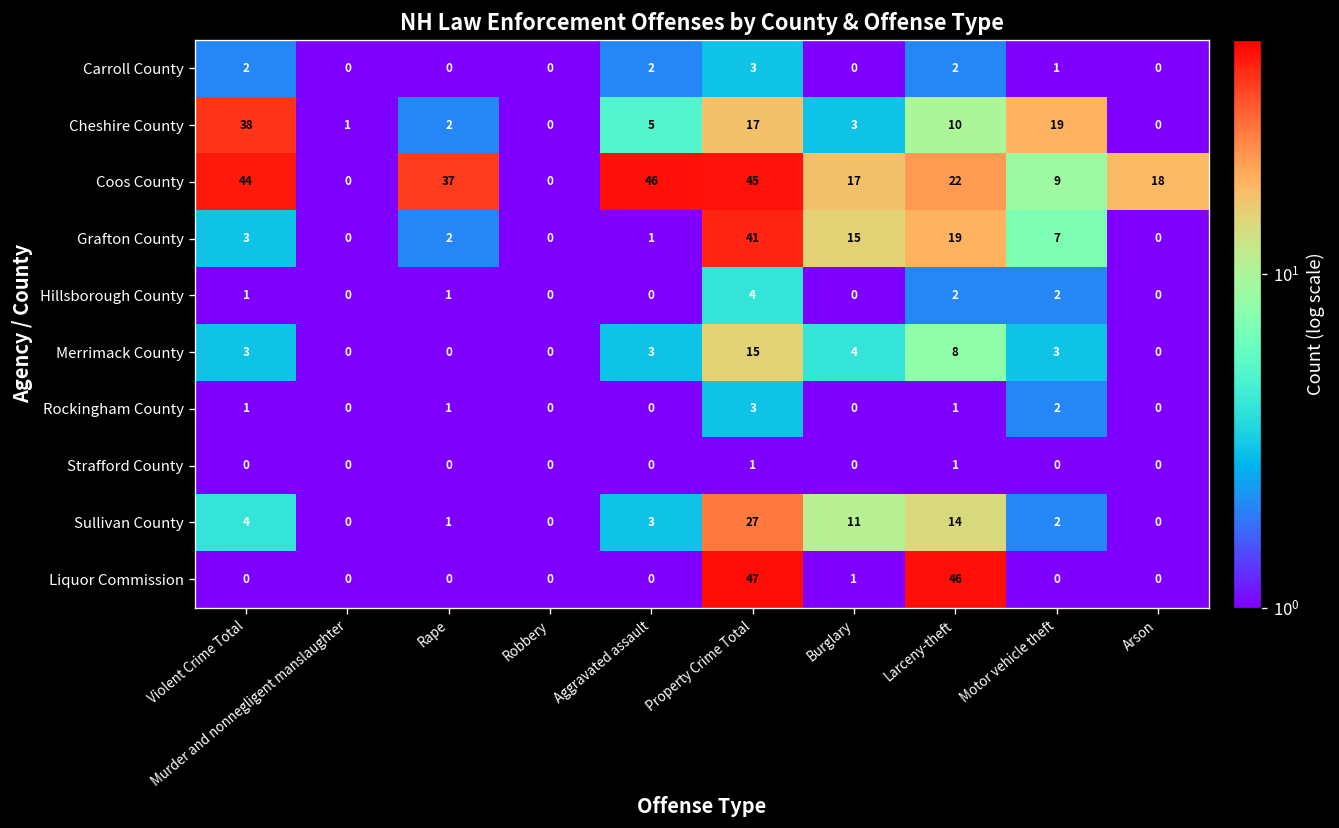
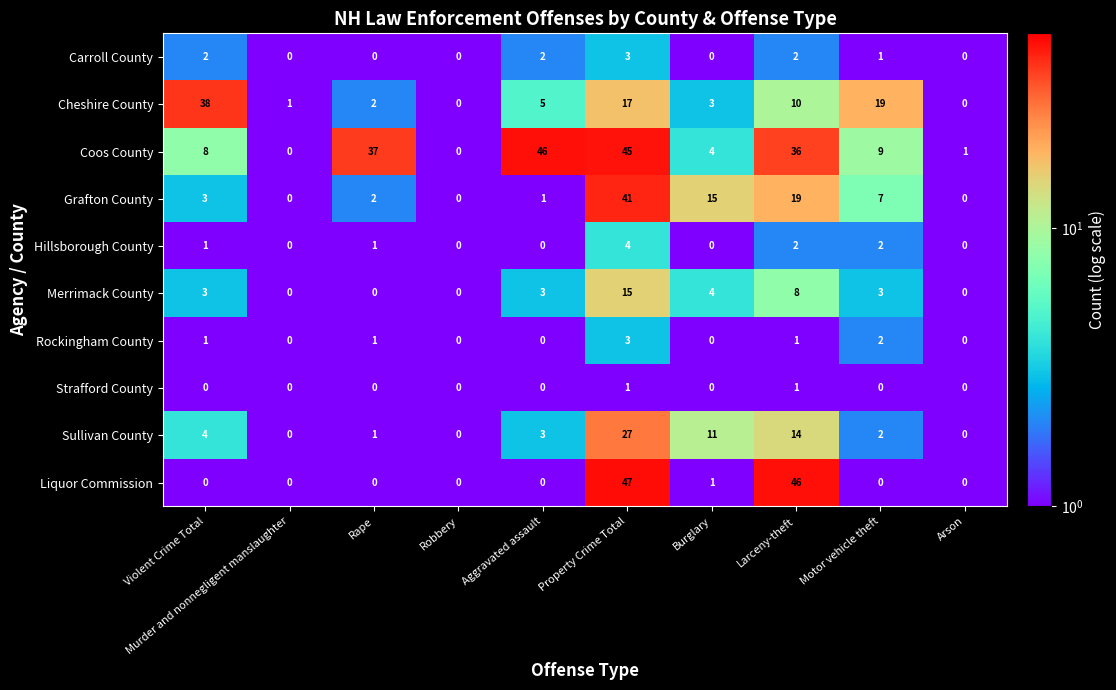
  {
    "Carroll County": {
      "Violent Crime Total": 2,
      "Murder and nonnegligent manslaughter": 0,
      "Rape": 0,
      "Robbery": 0,
      "Aggravated assault": 2,
      "Property Crime Total": 3,
      "Burglary": 0,
      "Larceny-theft": 2,
      "Motor vehicle theft": 1,
      "Arson": 0
    },
    "Cheshire County": {
      "Violent Crime Total": 38,
      "Murder and nonnegligent manslaughter": 1,
      "Rape": 2,
      "Robbery": 0,
      "Aggravated assault": 5,
      "Property Crime Total": 17,
      "Burglary": 3,
      "Larceny-theft": 10,
      "Motor vehicle theft": 19,
      "Arson": 0
    },
    "Coos County": {
-     "Violent Crime Total": 44,
+     "Violent Crime Total": 8,
      "Murder and nonnegligent manslaughter": 0,
      "Rape": 37,
      "Robbery": 0,
      "Aggravated assault": 46,
      "Property Crime Total": 45,
-     "Burglary": 17,
-     "Larceny-theft": 22,
+     "Burglary": 4,
+     "Larceny-theft": 36,
      "Motor vehicle theft": 9,
-     "Arson": 18
+     "Arson": 1
    },
    "Grafton County": {
      "Violent Crime Total": 3,
      "Murder and nonnegligent manslaughter": 0,
      "Rape": 2,
      "Robbery": 0,
      "Aggravated assault": 1,
      "Property Crime Total": 41,
      "Burglary": 15,
      "Larceny-theft": 19,
      "Motor vehicle theft": 7,
      "Arson": 0
    },
    "Hillsborough County": {
      "Violent Crime Total": 1,
      "Murder and nonnegligent manslaughter": 0,
      "Rape": 1,
      "Robbery": 0,
      "Aggravated assault": 0,
      "Property Crime Total": 4,
      "Burglary": 0,
      "Larceny-theft": 2,
      "Motor vehicle theft": 2,
      "Arson": 0
    },
    "Merrimack County": {
      "Violent Crime Total": 3,
      "Murder and nonnegligent manslaughter": 0,
      "Rape": 0,
      "Robbery": 0,
      "Aggravated assault": 3,
      "Property Crime Total": 15,
      "Burglary": 4,
      "Larceny-theft": 8,
      "Motor vehicle theft": 3,
      "Arson": 0
    },
    "Rockingham County": {
      "Violent Crime Total": 1,
      "Murder and nonnegligent manslaughter": 0,
      "Rape": 1,
      "Robbery": 0,
      "Aggravated assault": 0,
      "Property Crime Total": 3,
      "Burglary": 0,
      "Larceny-theft": 1,
      "Motor vehicle theft": 2,
      "Arson": 0
    },
    "Strafford County": {
      "Violent Crime Total": 0,
      "Murder and nonnegligent manslaughter": 0,
      "Rape": 0,
      "Robbery": 0,
      "Aggravated assault": 0,
      "Property Crime Total": 1,
      "Burglary": 0,
      "Larceny-theft": 1,
      "Motor vehicle theft": 0,
      "Arson": 0
    },
    "Sullivan County": {
      "Violent Crime Total": 4,
      "Murder and nonnegligent manslaughter": 0,
      "Rape": 1,
      "Robbery": 0,
      "Aggravated assault": 3,
      "Property Crime Total": 27,
      "Burglary": 11,
      "Larceny-theft": 14,
      "Motor vehicle theft": 2,
      "Arson": 0
    },
    "Liquor Commission": {
      "Violent Crime Total": 0,
      "Murder and nonnegligent manslaughter": 0,
      "Rape": 0,
      "Robbery": 0,
      "Aggravated assault": 0,
      "Property Crime Total": 47,
      "Burglary": 1,
      "Larceny-theft": 46,
      "Motor vehicle theft": 0,
      "Arson": 0
    }
  }
